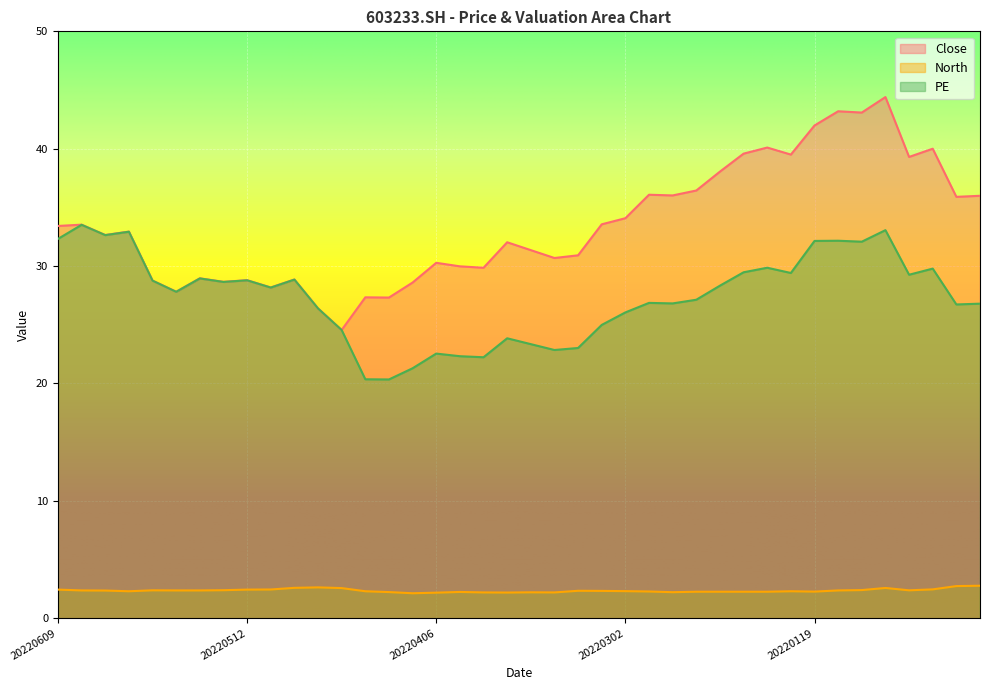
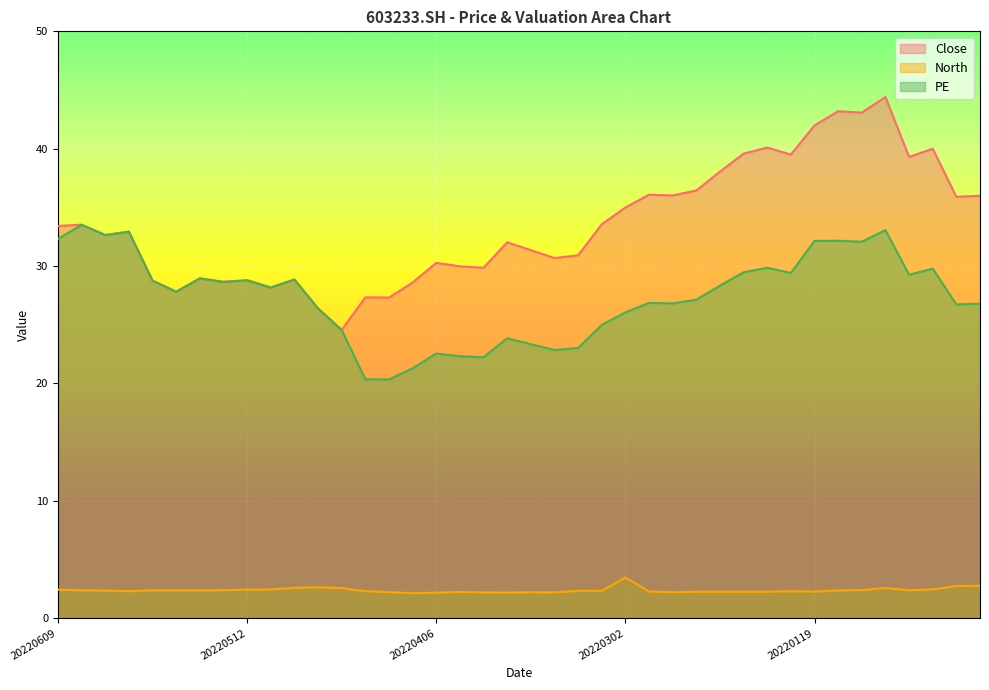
  {
    "Close": {
      "20220609": 33.4,
      "20220406": 30.3,
-     "20220302": 34.1,
+     "20220302": 35.0,
      "20220119": 42.0
    },
    "North": {
      "20220609": 2.4,
      "20220512": 2.4,
      "20220406": 2.2,
-     "20220302": 2.3,
+     "20220302": 3.5,
      "20220119": 2.3
    },
    "PE": {
      "20220609": 32.3,
      "20220406": 22.5,
      "20220302": 26.1,
      "20220119": 32.1
    }
  }
